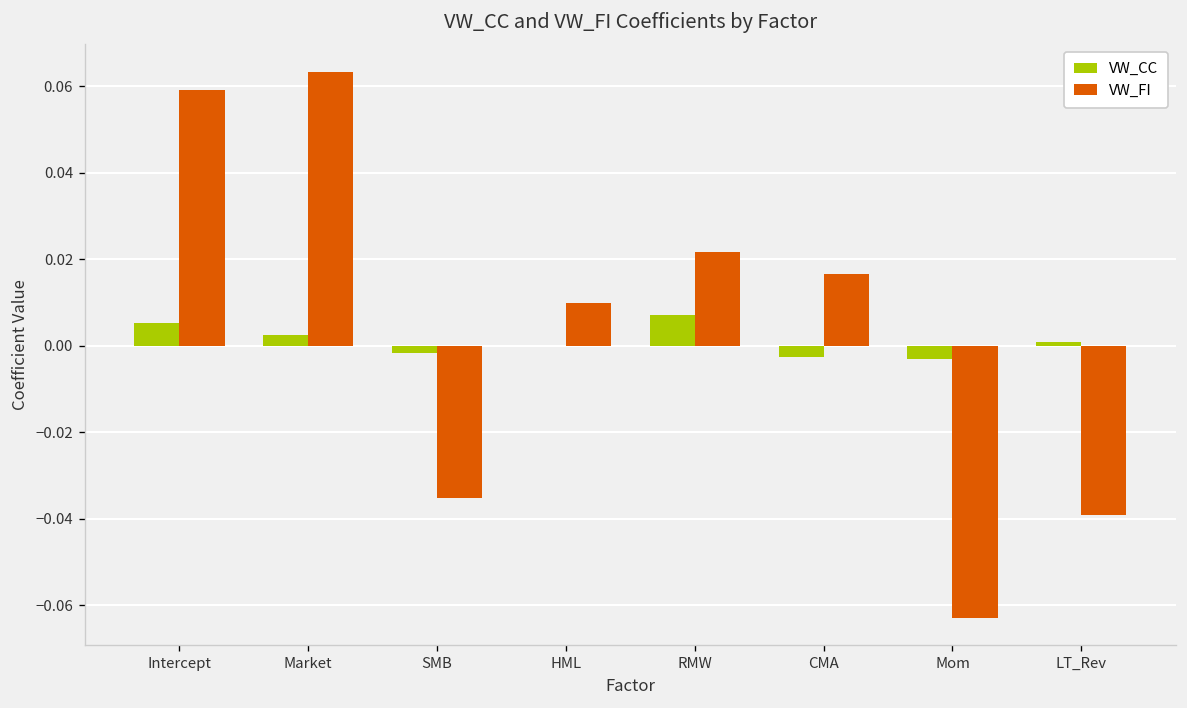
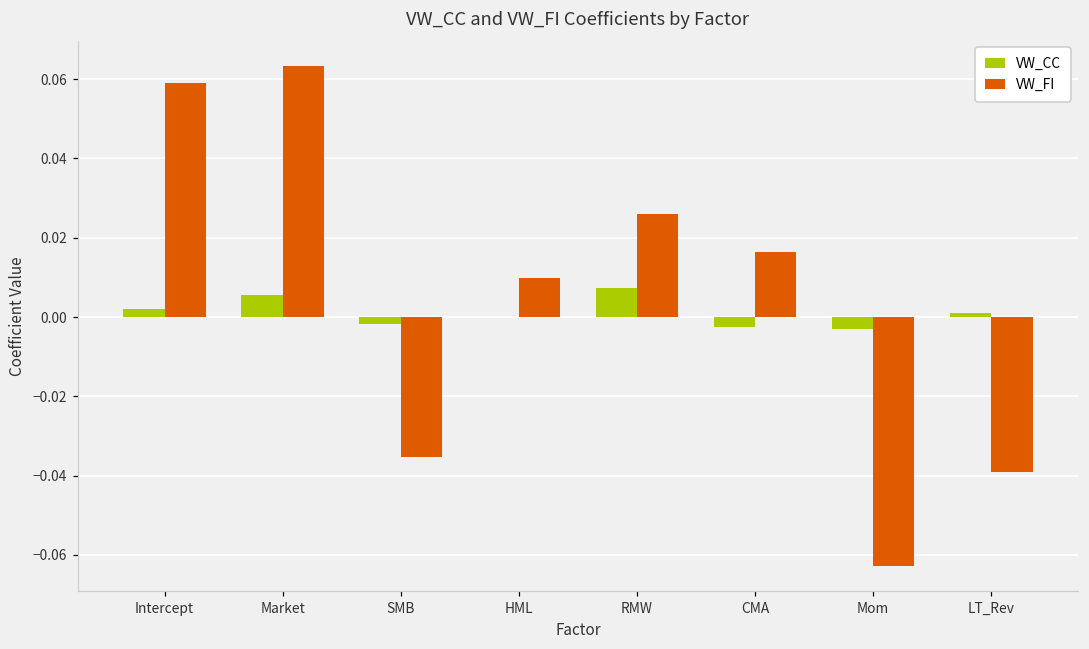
  {
    "VW_CC": {
-     "Intercept": 0.005,
-     "Market": 0.002,
+     "Intercept": 0.002,
+     "Market": 0.005,
      "SMB": -0.002,
      "RMW": 0.007,
      "CMA": -0.002,
      "Mom": -0.003,
      "LT_Rev": 0.001
    },
    "VW_FI": {
      "Intercept": 0.059,
      "Market": 0.063,
      "SMB": -0.035,
      "HML": 0.010,
-     "RMW": 0.022,
+     "RMW": 0.026,
      "CMA": 0.017,
      "Mom": -0.063,
      "LT_Rev": -0.039
    }
  }
